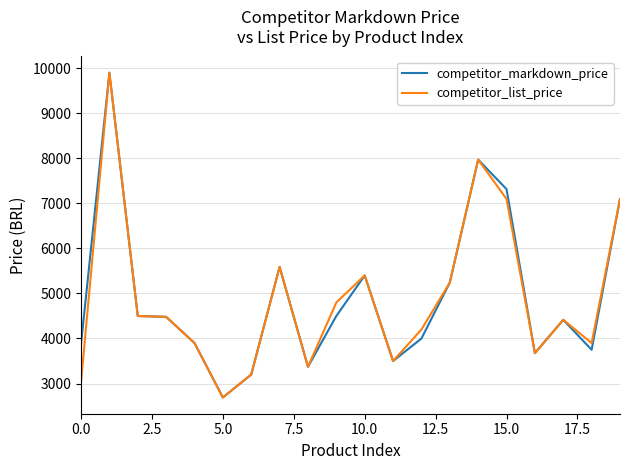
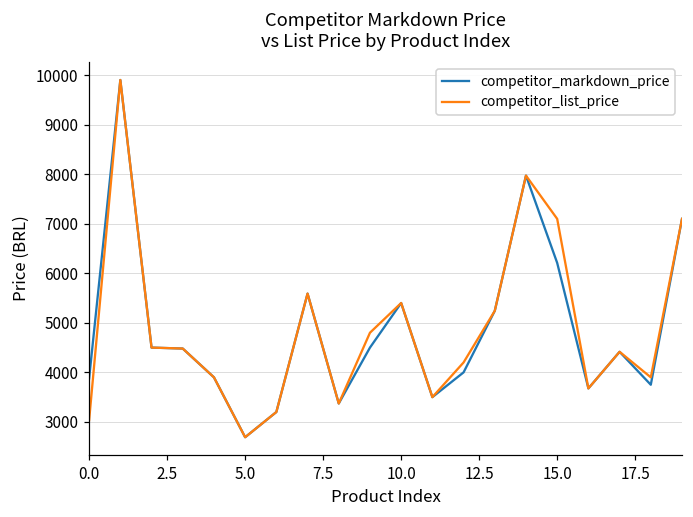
  {
    "competitor_markdown_price": {
      "0.0": 3900,
-     "15.0": 7300
+     "15.0": 6200
    },
    "competitor_list_price": {
      "0.0": 3000,
      "15.0": 7100
    }
  }
